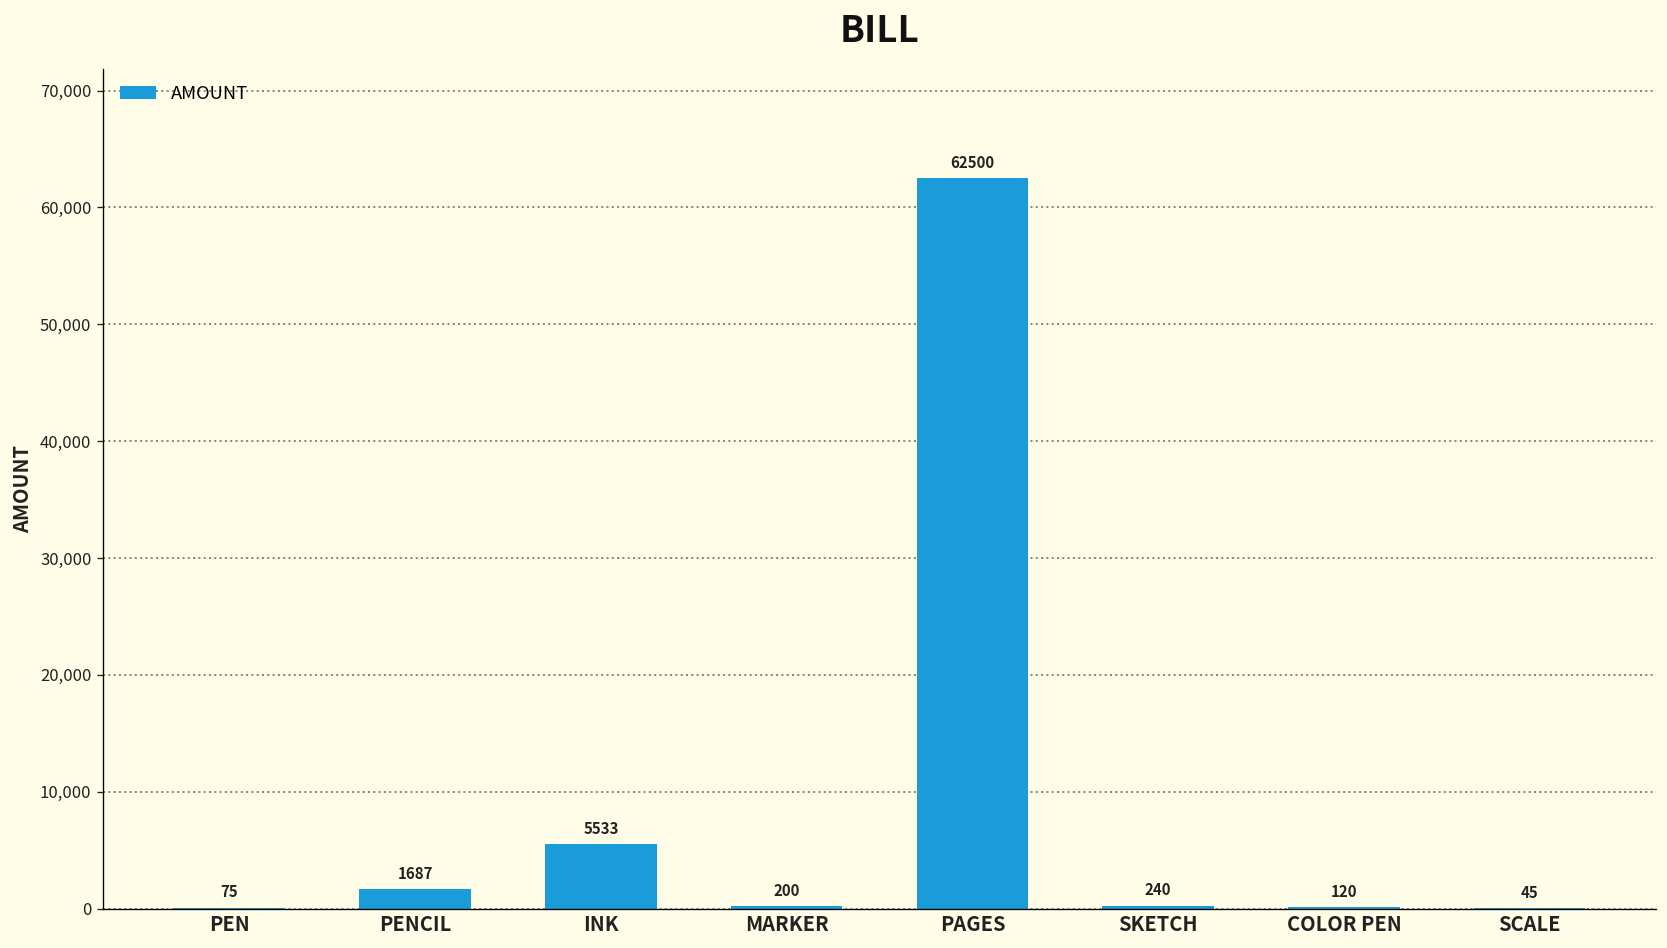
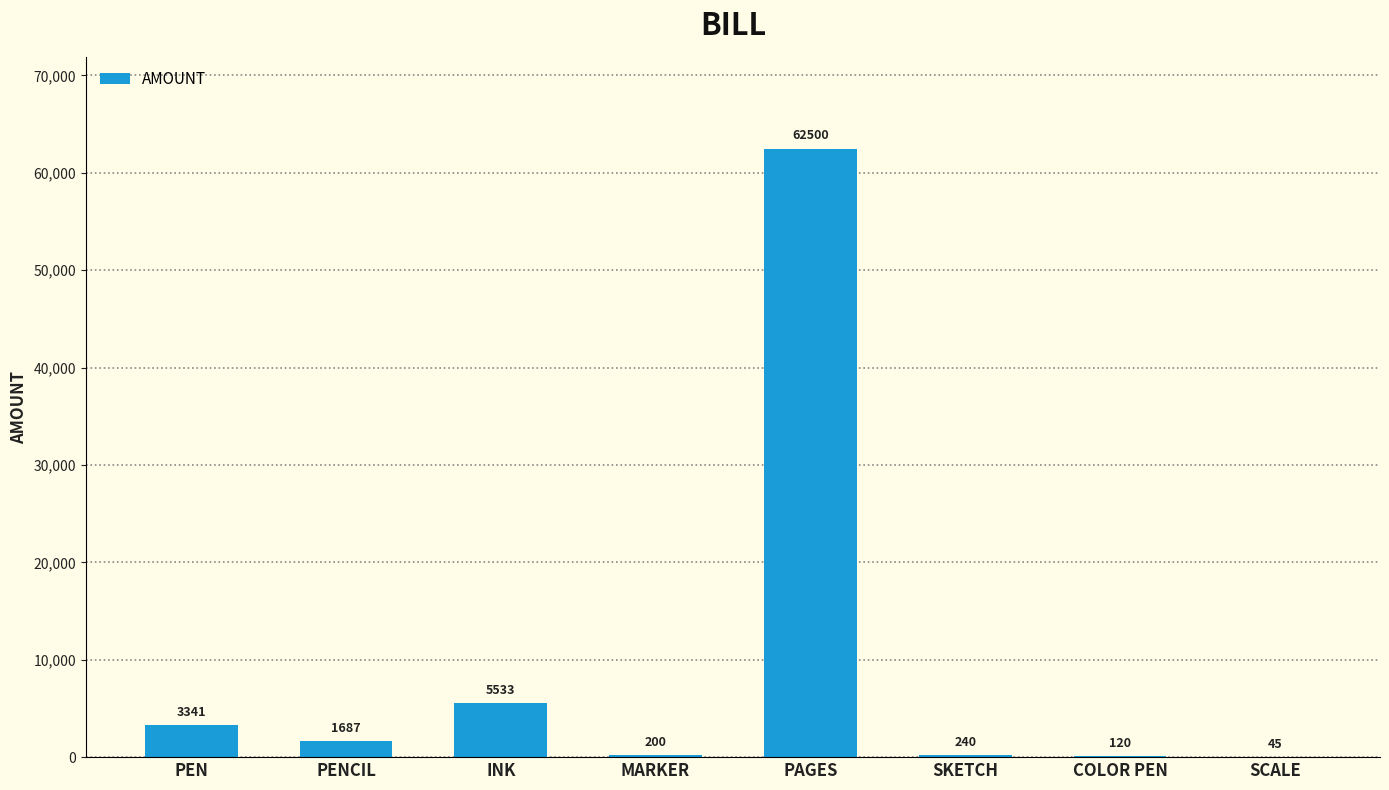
  {
-   "PEN": 75,
+   "PEN": 3341,
    "PENCIL": 1687,
    "INK": 5533,
    "MARKER": 200,
    "PAGES": 62500,
    "SKETCH": 240,
    "COLOR PEN": 120,
    "SCALE": 45
  }
